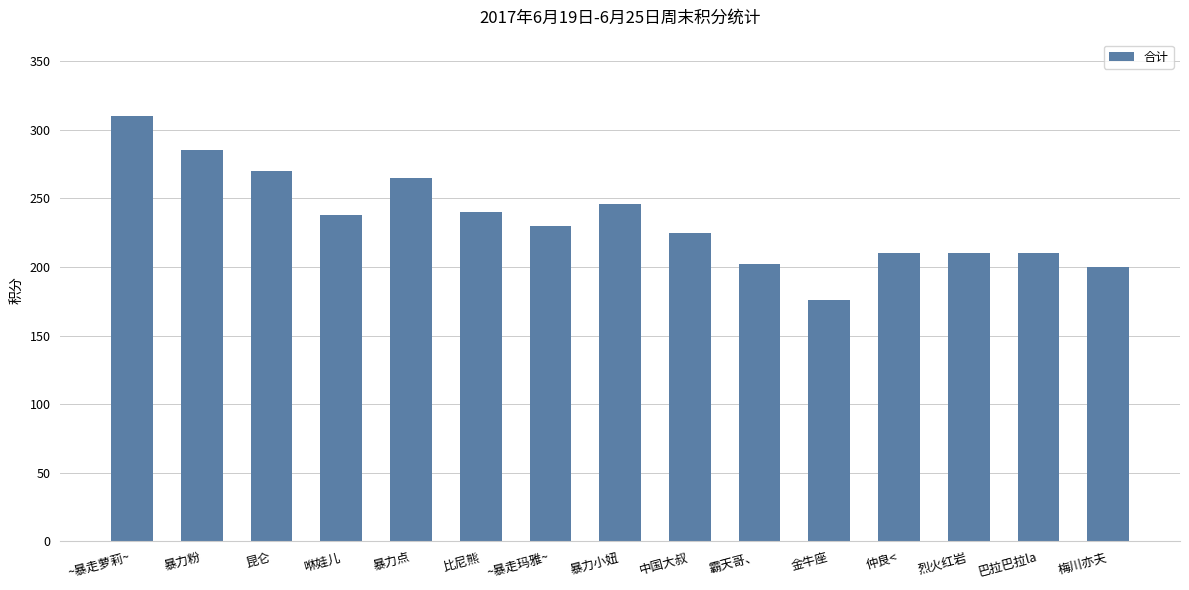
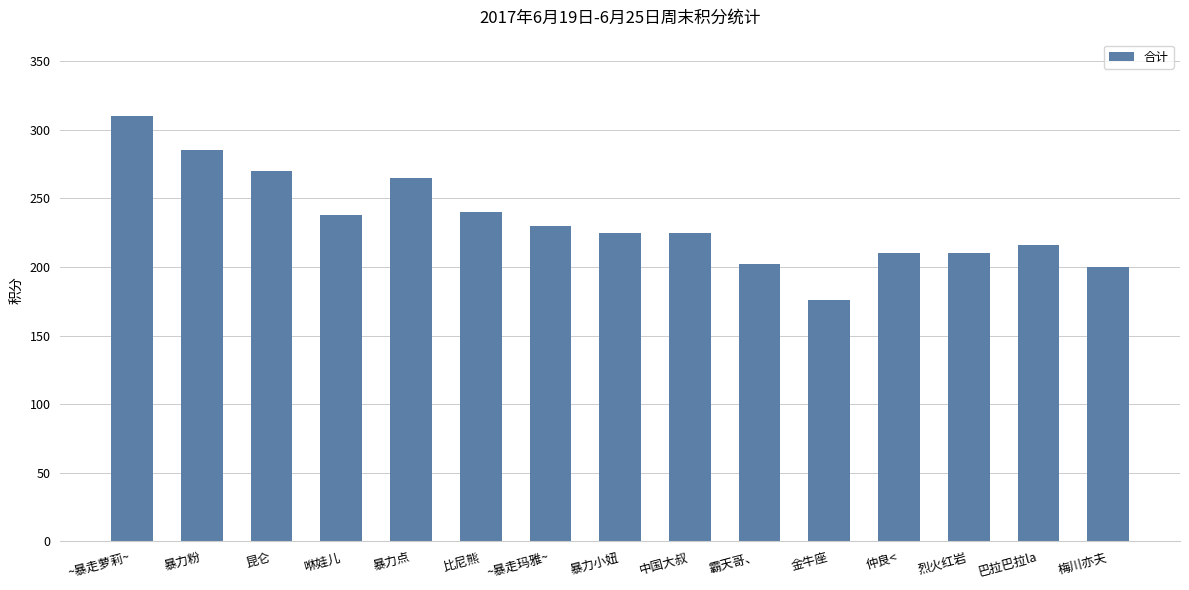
  {
    "~暴走萝莉~": 310,
    "暴力粉": 285,
    "昆仑": 270,
    "咻娃儿": 238,
    "暴力点": 265,
    "比尼熊": 240,
    "~暴走玛雅~": 230,
-   "暴力小妞": 246,
+   "暴力小妞": 225,
    "中国大叔": 225,
    "霸天哥、": 202,
    "金牛座": 176,
    "仲良<": 210,
    "烈火红岩": 210,
-   "巴拉巴拉la": 210,
+   "巴拉巴拉la": 216,
    "梅川亦夫": 200
  }
